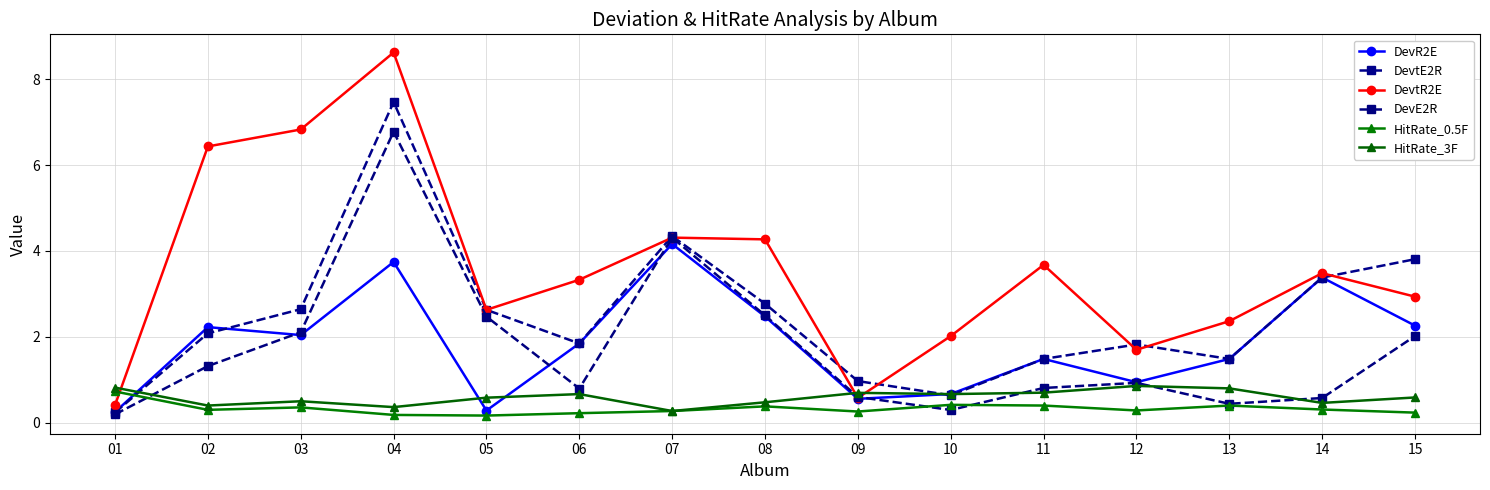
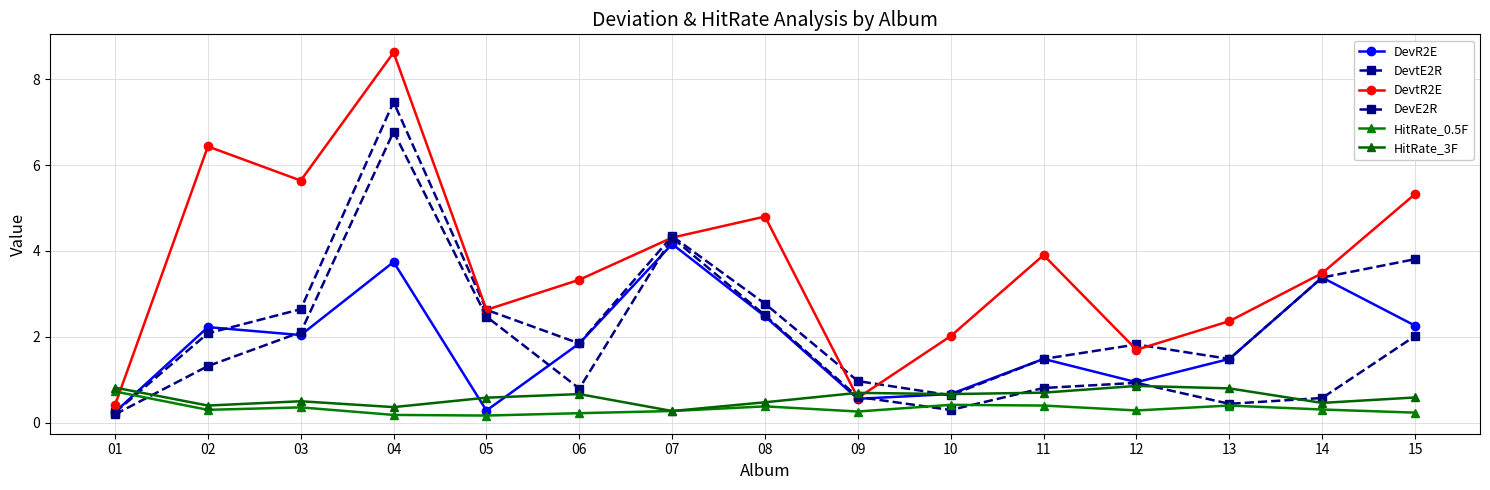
  {
    "DevR2E": {
      "02": 2.2,
      "03": 2.0,
      "04": 3.7,
      "05": 0.3,
      "07": 4.2,
      "15": 2.3
    },
    "DevtR2E": {
      "01": 0.4,
      "02": 6.4,
-     "03": 6.8,
+     "03": 5.6,
      "04": 8.6,
      "06": 3.3,
-     "08": 4.3,
+     "08": 4.8,
      "10": 2.0,
-     "11": 3.7,
+     "11": 3.9,
      "12": 1.7,
      "13": 2.4,
      "14": 3.5,
-     "15": 2.9
+     "15": 5.3
    }
  }
